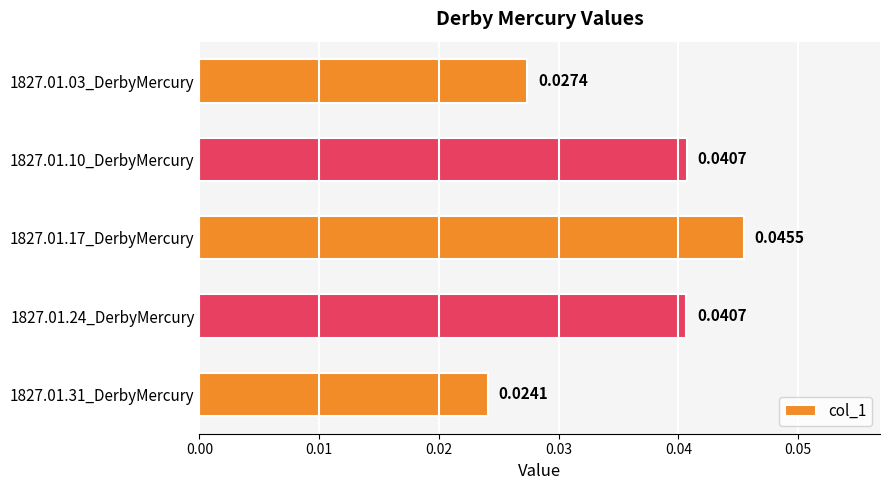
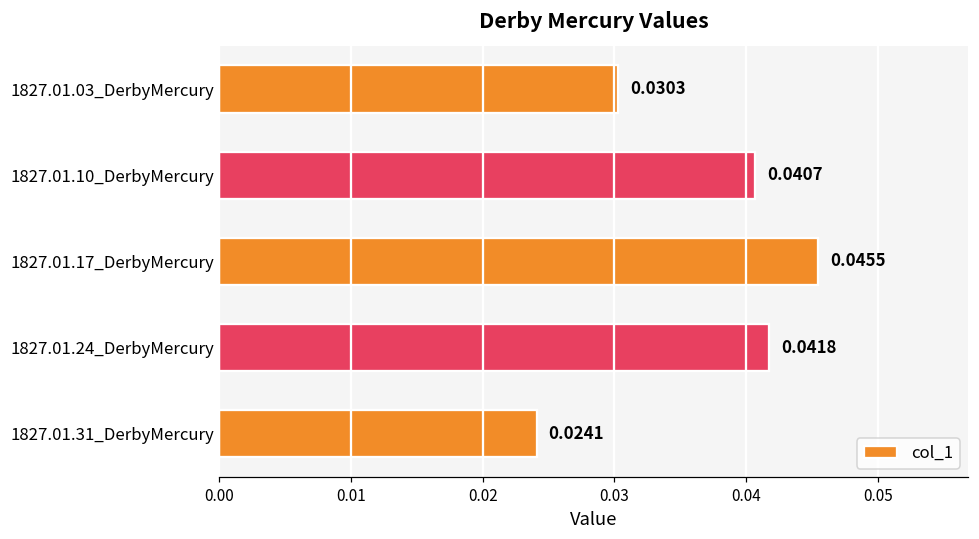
  {
-   "1827.01.03_DerbyMercury": 0.0274,
+   "1827.01.03_DerbyMercury": 0.0303,
    "1827.01.10_DerbyMercury": 0.0407,
    "1827.01.17_DerbyMercury": 0.0455,
-   "1827.01.24_DerbyMercury": 0.0407,
+   "1827.01.24_DerbyMercury": 0.0418,
    "1827.01.31_DerbyMercury": 0.0241
  }
